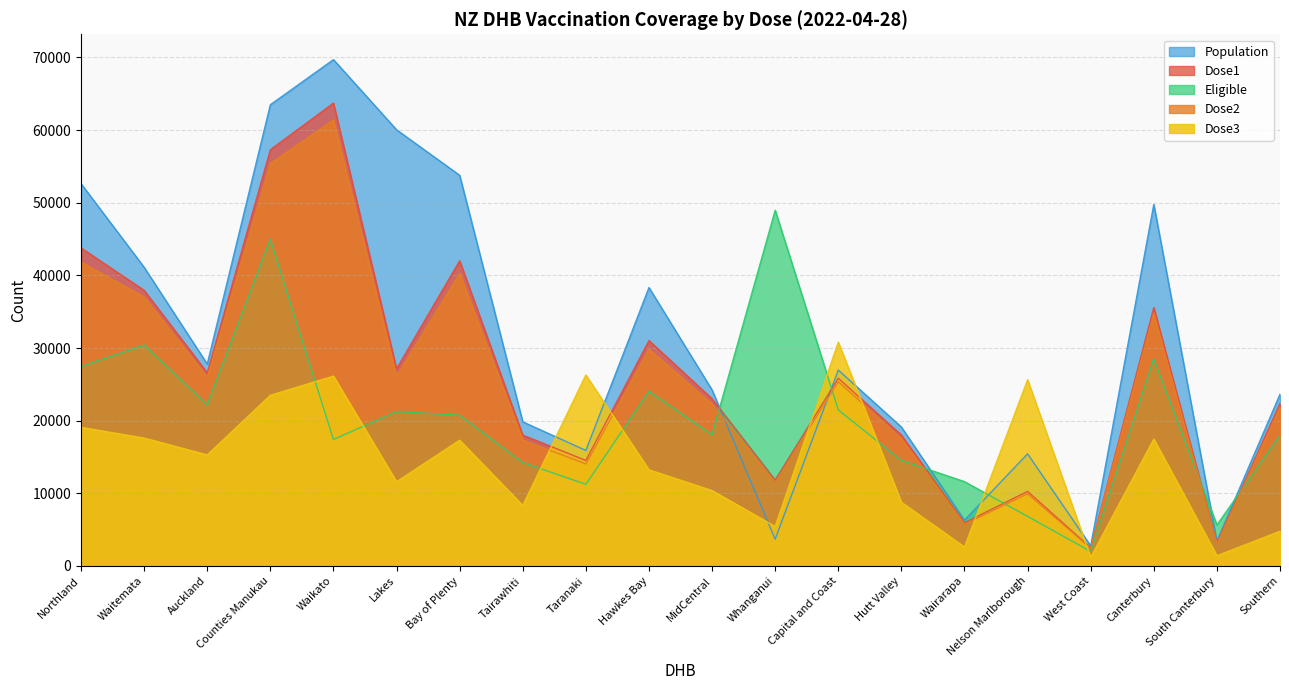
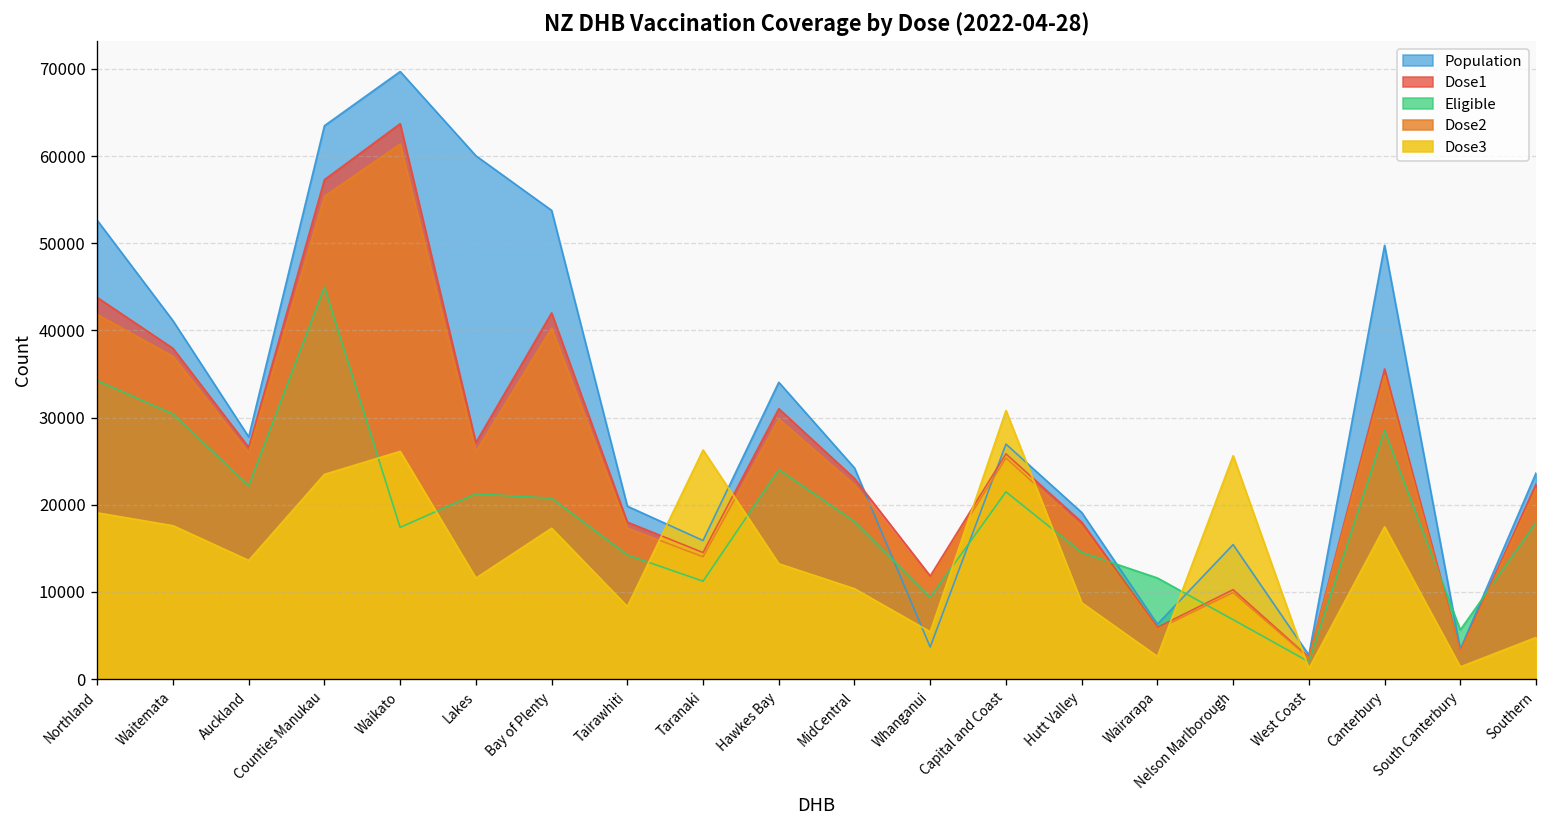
  {
    "Population": {
      "Northland": 53000,
      "Waitemata": 41000,
      "Auckland": 28000,
      "Counties Manukau": 63000,
      "Waikato": 70000,
      "Lakes": 60000,
      "Bay of Plenty": 54000,
      "Tairawhiti": 20000,
      "Taranaki": 16000,
-     "Hawkes Bay": 38000,
+     "Hawkes Bay": 34000,
      "MidCentral": 24000,
      "Whanganui": 4000,
      "Capital and Coast": 27000,
      "Hutt Valley": 19000,
      "Wairarapa": 6000,
      "Nelson Marlborough": 15000,
      "Canterbury": 50000,
      "Southern": 24000
    },
    "Eligible": {
-     "Northland": 27000,
+     "Northland": 34000,
      "Waitemata": 30000,
      "Auckland": 22000,
      "Counties Manukau": 45000,
      "Waikato": 17000,
      "Lakes": 21000,
      "Bay of Plenty": 21000,
      "Tairawhiti": 14000,
      "Taranaki": 11000,
      "Hawkes Bay": 24000,
      "MidCentral": 18000,
-     "Whanganui": 49000,
+     "Whanganui": 9000,
      "Capital and Coast": 21000,
      "Hutt Valley": 15000,
      "Wairarapa": 12000,
      "Nelson Marlborough": 7000,
      "West Coast": 2000,
      "Canterbury": 29000,
      "South Canterbury": 6000,
      "Southern": 18000
    },
    "Dose3": {
      "Northland": 19000,
      "Waitemata": 18000,
-     "Auckland": 15000,
+     "Auckland": 14000,
      "Counties Manukau": 23000,
      "Waikato": 26000,
      "Lakes": 12000,
      "Bay of Plenty": 17000,
      "Tairawhiti": 8000,
      "Taranaki": 26000,
      "Hawkes Bay": 13000,
      "MidCentral": 10000,
      "Whanganui": 5000,
      "Capital and Coast": 31000,
      "Hutt Valley": 9000,
      "Wairarapa": 3000,
      "Nelson Marlborough": 26000,
      "West Coast": 1000,
      "Canterbury": 17000,
      "South Canterbury": 1000,
      "Southern": 5000
    }
  }
